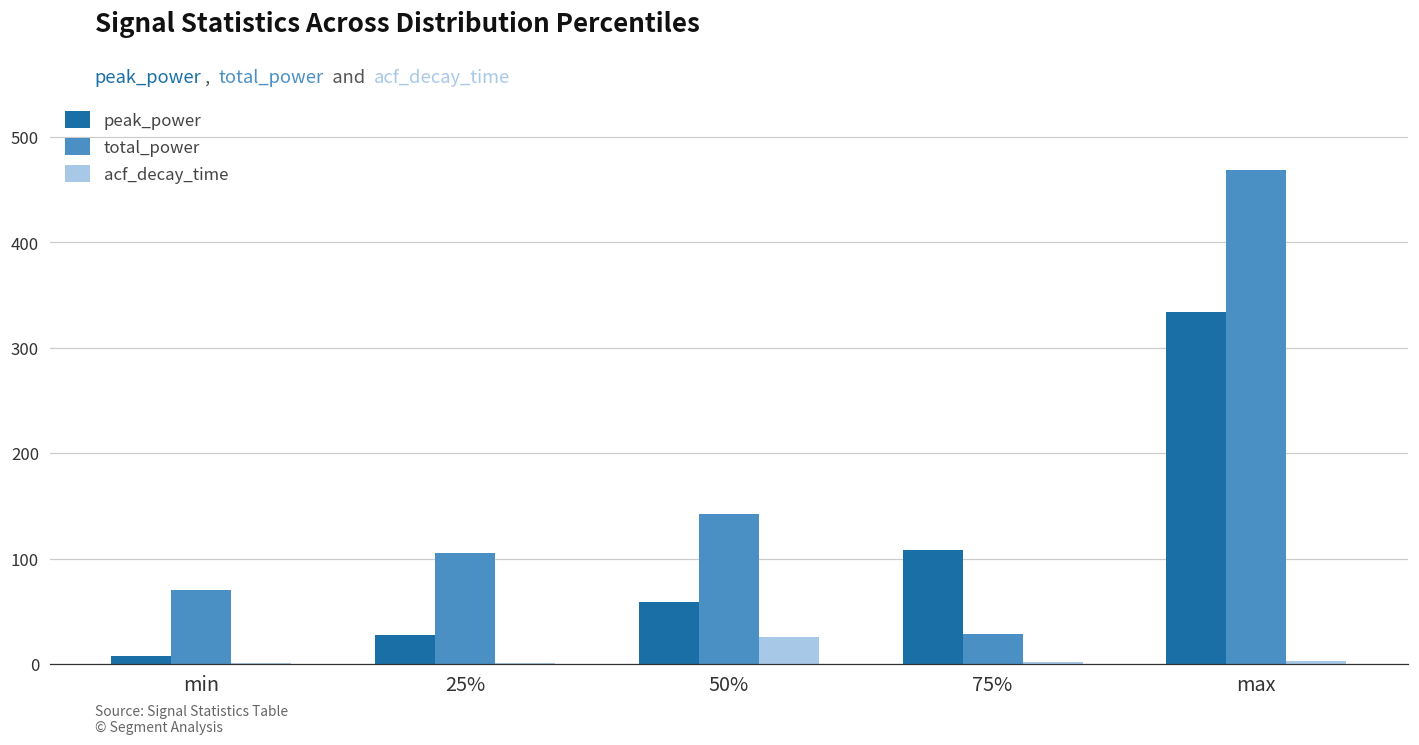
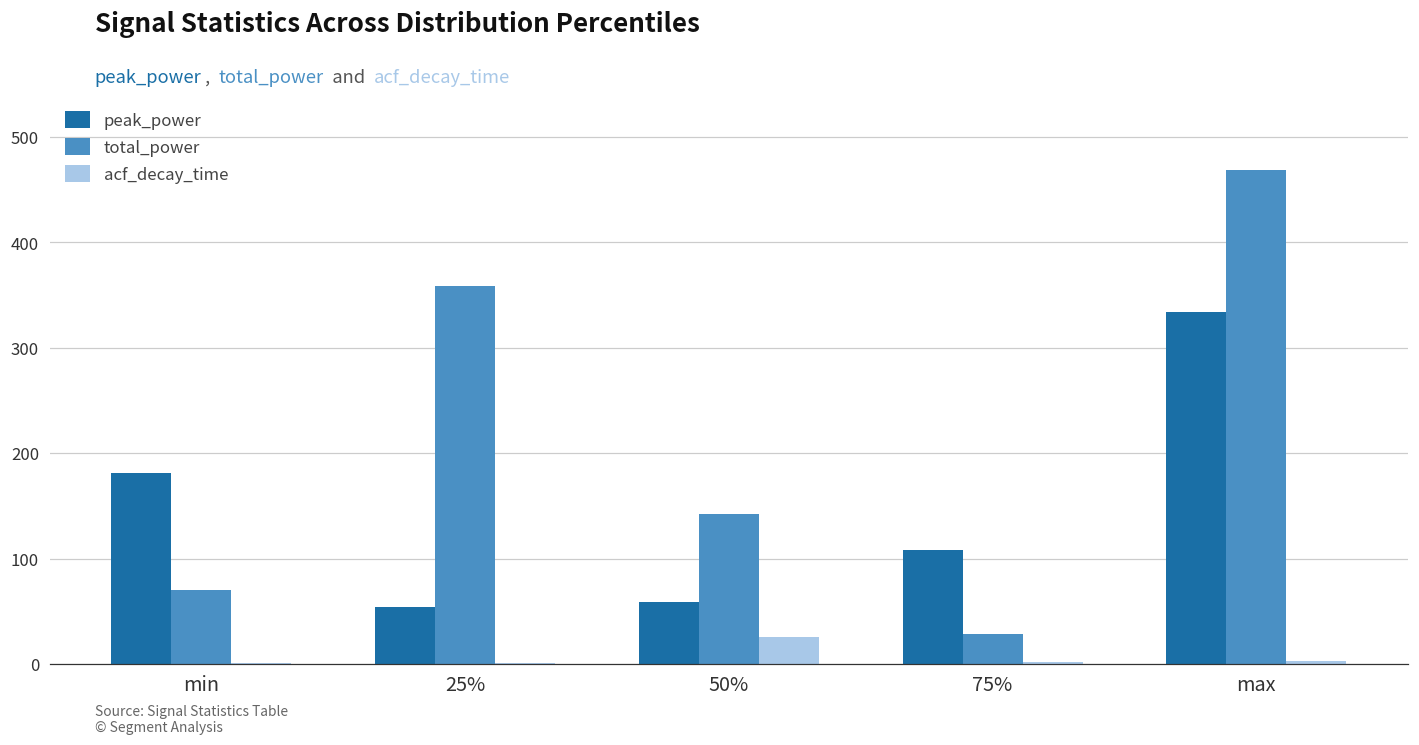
  {
    "peak_power": {
-     "min": 10,
-     "25%": 30,
+     "min": 180,
+     "25%": 50,
      "50%": 60,
      "75%": 110,
      "max": 330
    },
    "total_power": {
      "min": 70,
-     "25%": 110,
+     "25%": 360,
      "50%": 140,
      "75%": 30,
      "max": 470
    },
    "acf_decay_time": {
      "50%": 30
    }
  }
